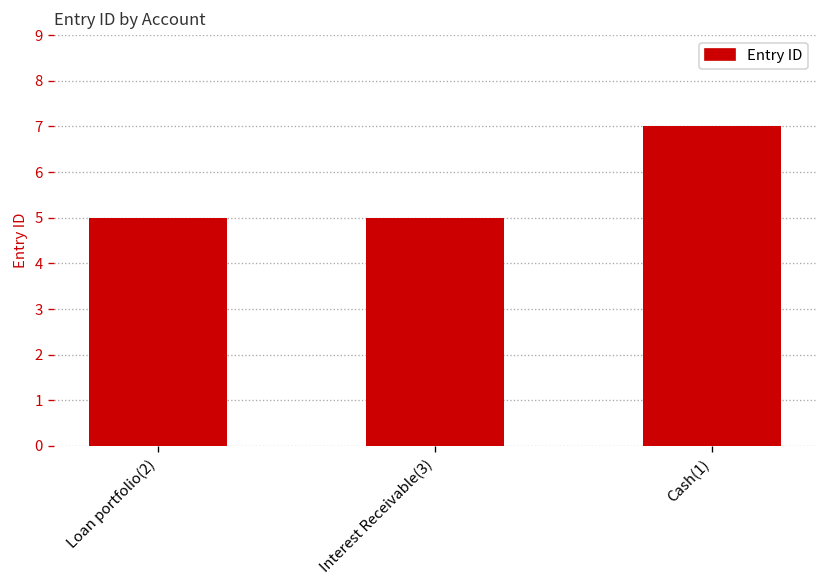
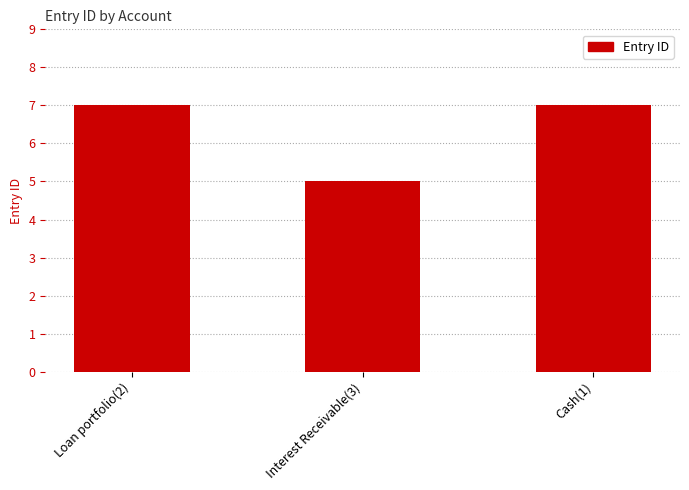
  {
-   "Loan portfolio(2)": 5,
+   "Loan portfolio(2)": 7,
    "Interest Receivable(3)": 5,
    "Cash(1)": 7
  }
